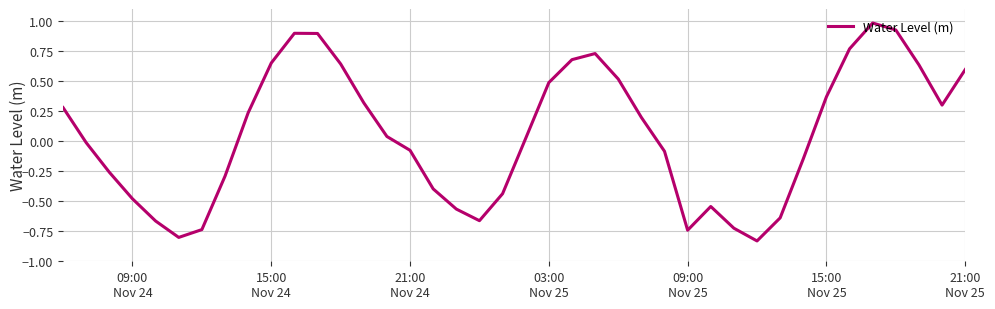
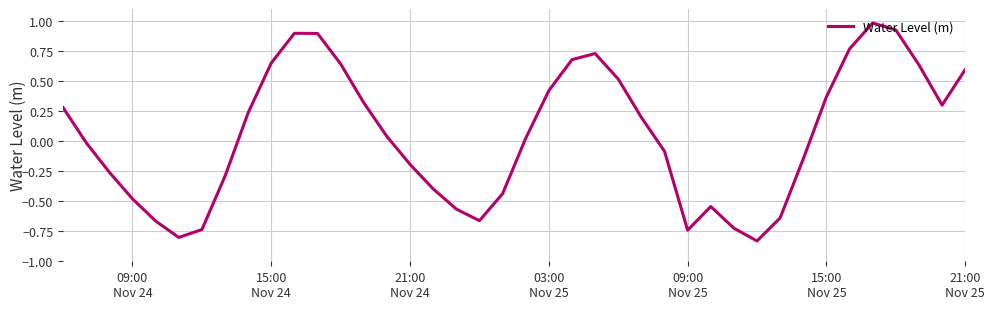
  {
    "09:00 Nov 24": -0.48,
    "15:00 Nov 24": 0.65,
-   "21:00 Nov 24": -0.08,
-   "03:00 Nov 25": 0.49,
+   "21:00 Nov 24": -0.19,
+   "03:00 Nov 25": 0.42,
    "09:00 Nov 25": -0.74,
    "15:00 Nov 25": 0.37,
    "21:00 Nov 25": 0.60
  }
